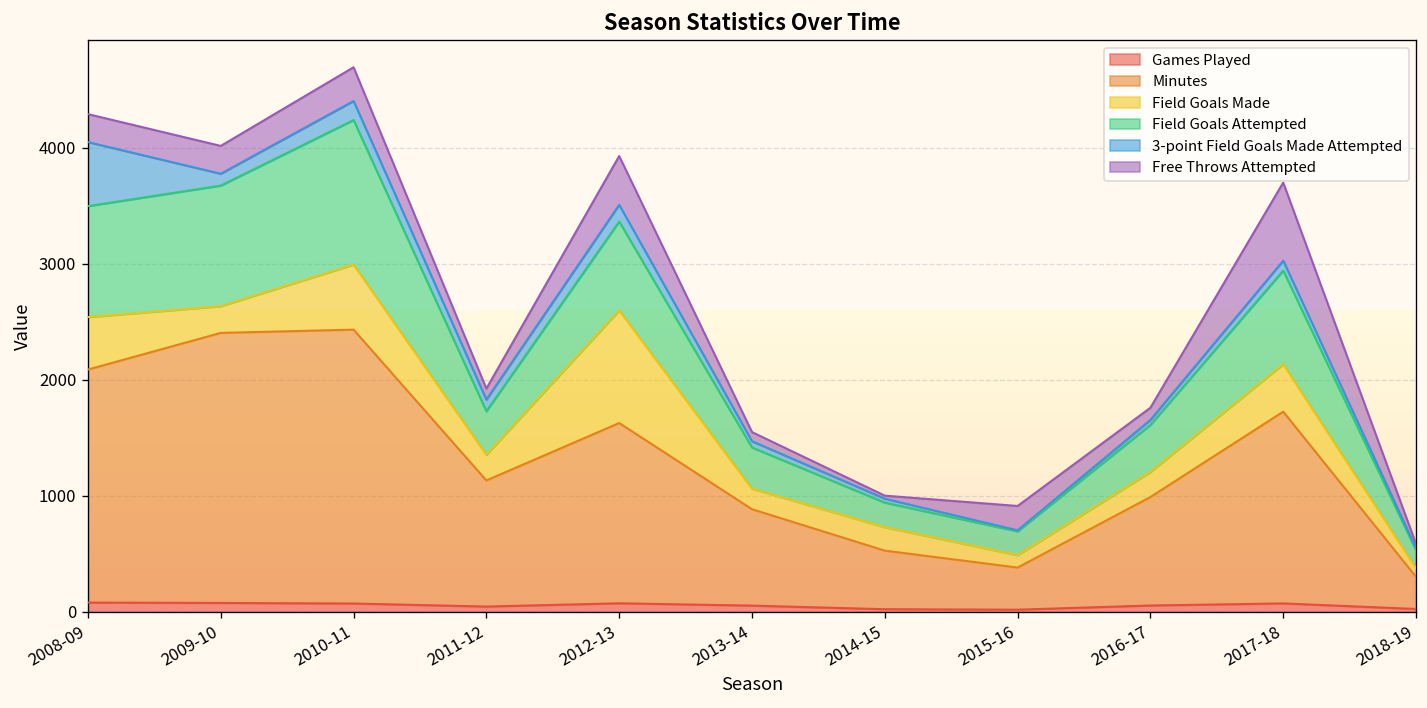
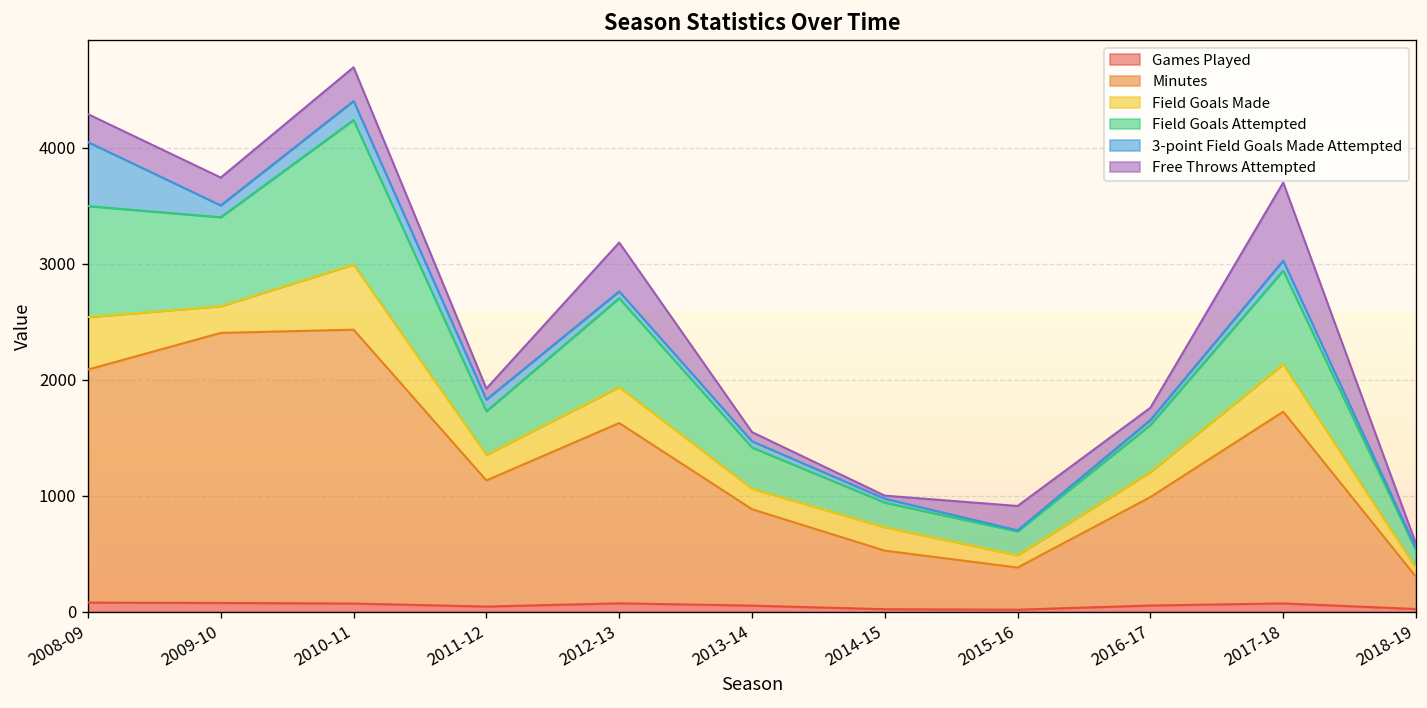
  {
    "Field Goals Made": {
      "2008-09": 500,
      "2009-10": 200,
      "2010-11": 600,
      "2011-12": 200,
-     "2012-13": 1000,
+     "2012-13": 300,
      "2013-14": 200,
      "2014-15": 200,
      "2015-16": 100,
      "2016-17": 200,
      "2017-18": 400,
      "2018-19": 100
    },
    "Field Goals Attempted": {
      "2008-09": 1000,
-     "2009-10": 1000,
+     "2009-10": 800,
      "2010-11": 1200,
      "2011-12": 400,
      "2012-13": 800,
      "2013-14": 400,
      "2014-15": 200,
      "2016-17": 400,
      "2017-18": 800
    },
    "3-point Field Goals Made Attempted": {
      "2008-09": 600,
      "2009-10": 100,
      "2010-11": 200,
      "2011-12": 100,
-     "2012-13": 140,
+     "2012-13": 60,
      "2013-14": 100,
      "2016-17": 0,
      "2017-18": 100
    },
    "Free Throws Attempted": {
      "2008-09": 200,
      "2009-10": 200,
      "2010-11": 300,
      "2011-12": 100,
      "2012-13": 400,
      "2013-14": 100,
      "2015-16": 200,
      "2016-17": 100,
      "2018-19": 0
    }
  }
